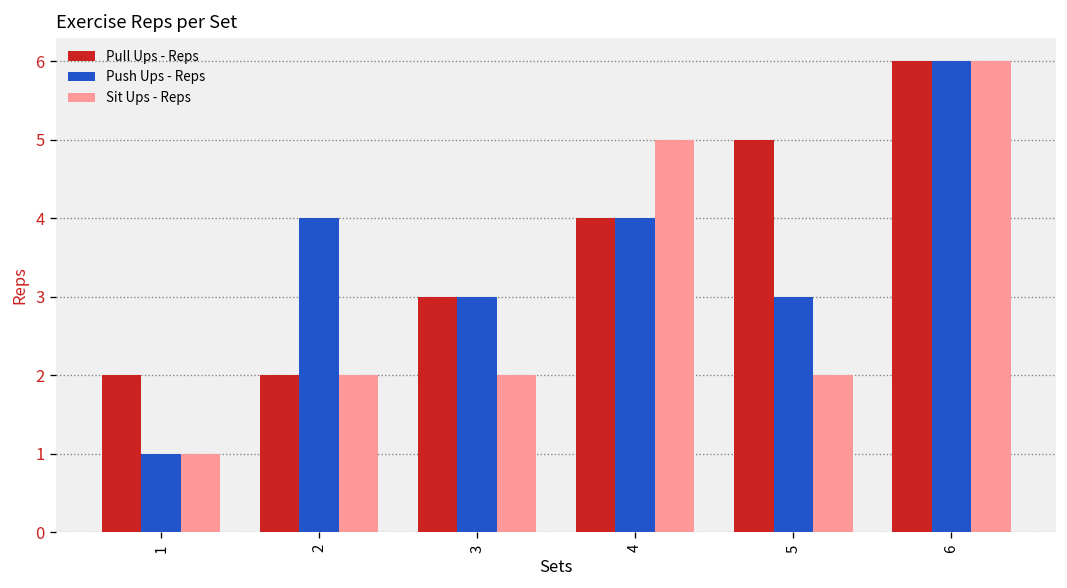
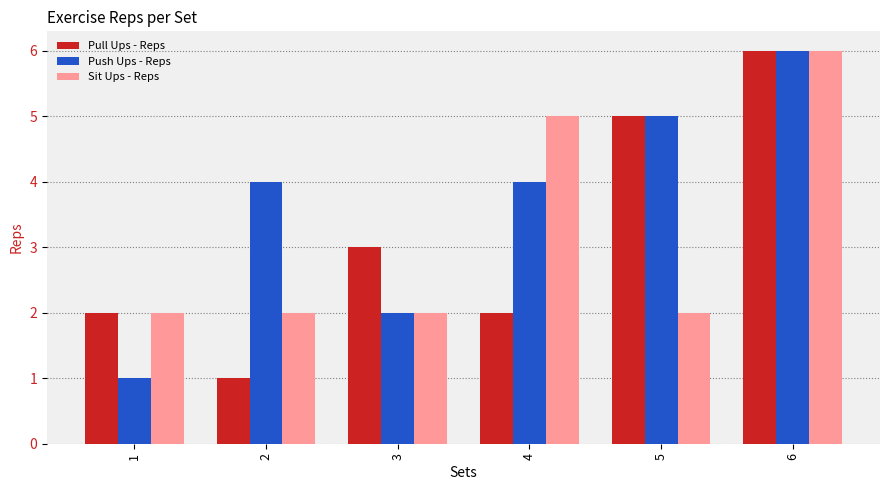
  {
    "Pull Ups - Reps": {
      "1": 2,
-     "2": 2,
+     "2": 1,
      "3": 3,
-     "4": 4,
+     "4": 2,
      "5": 5,
      "6": 6
    },
    "Push Ups - Reps": {
      "1": 1,
      "2": 4,
-     "3": 3,
+     "3": 2,
      "4": 4,
-     "5": 3,
+     "5": 5,
      "6": 6
    },
    "Sit Ups - Reps": {
-     "1": 1,
+     "1": 2,
      "2": 2,
      "3": 2,
      "4": 5,
      "5": 2,
      "6": 6
    }
  }
